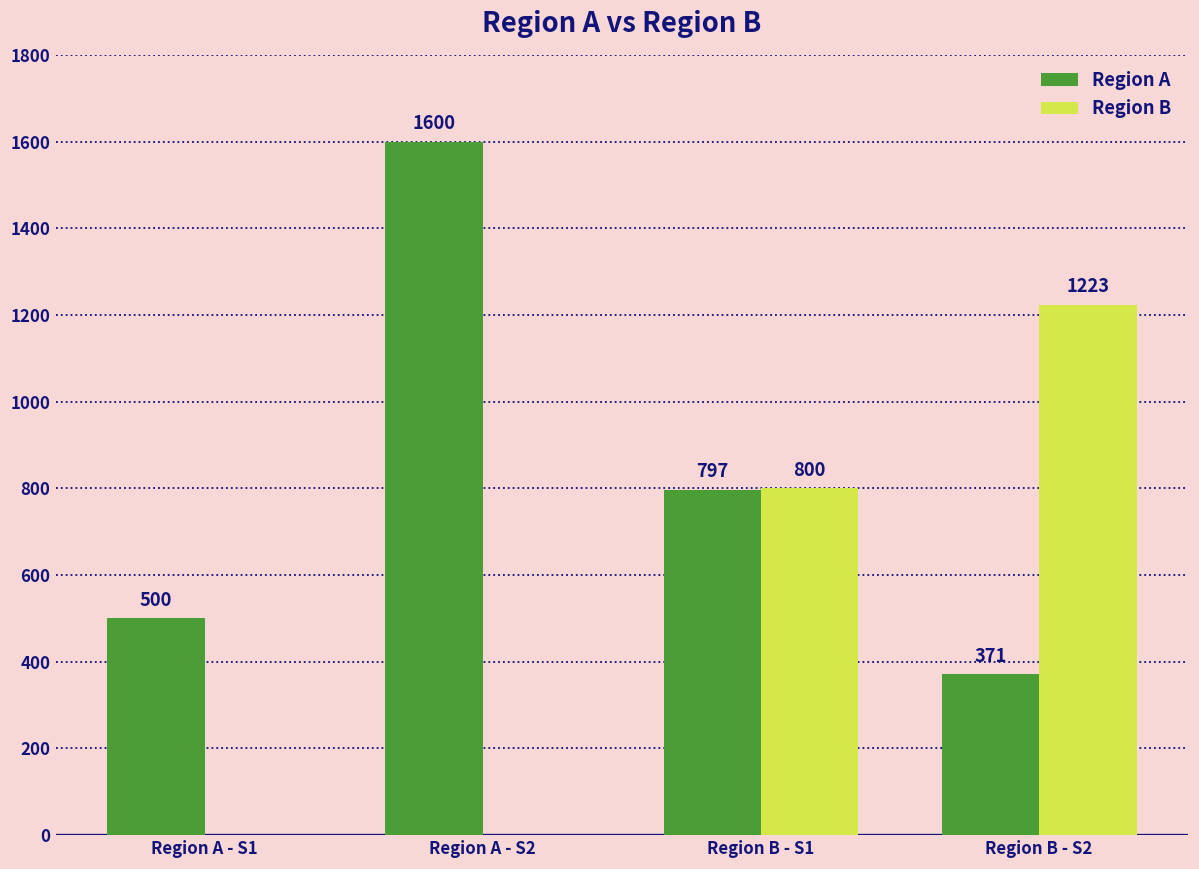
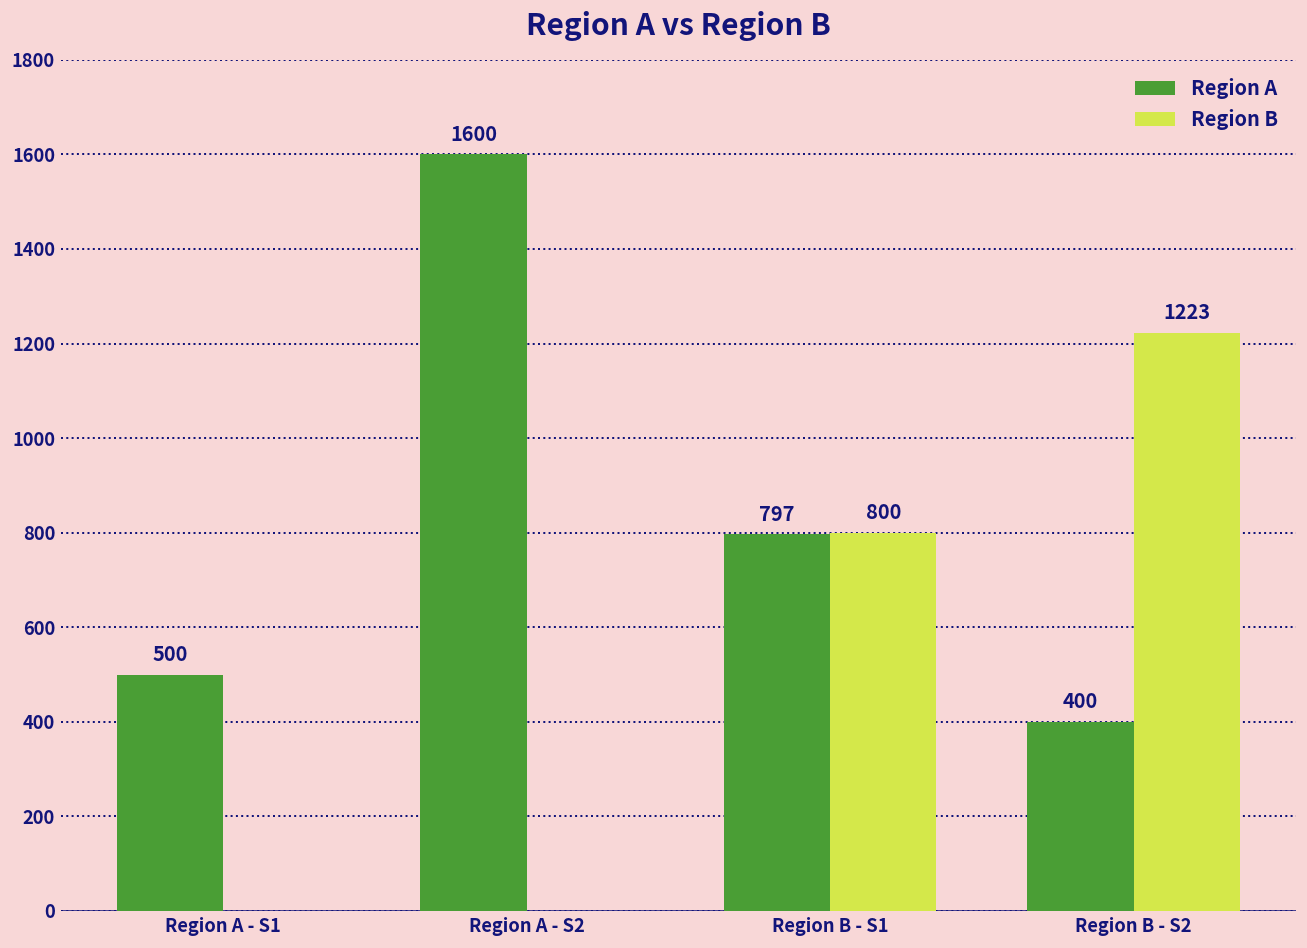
  {
    "Region A": {
      "Region A - S1": 500,
      "Region A - S2": 1600,
      "Region B - S1": 797,
-     "Region B - S2": 371
+     "Region B - S2": 400
    },
    "Region B": {
      "Region B - S1": 800,
      "Region B - S2": 1223
    }
  }
